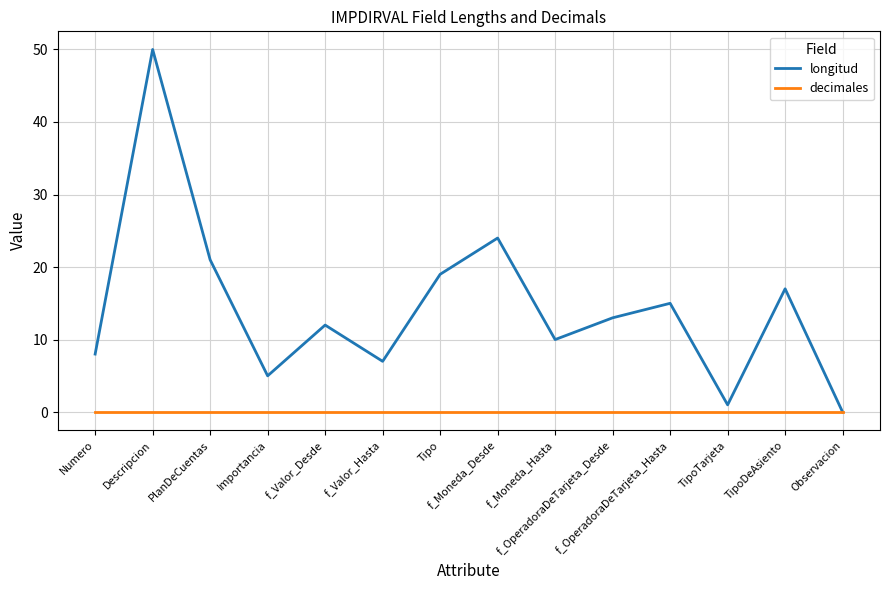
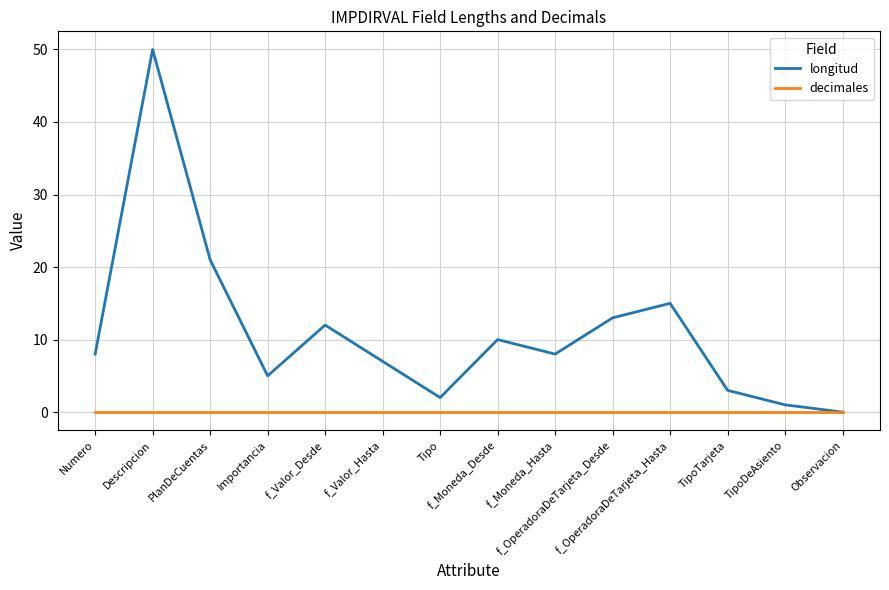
  {
    "longitud": {
      "Numero": 8,
      "Descripcion": 50,
      "PlanDeCuentas": 21,
      "Importancia": 5,
      "f_Valor_Desde": 12,
      "f_Valor_Hasta": 7,
-     "Tipo": 19,
-     "f_Moneda_Desde": 24,
-     "f_Moneda_Hasta": 10,
+     "Tipo": 2,
+     "f_Moneda_Desde": 10,
+     "f_Moneda_Hasta": 8,
      "f_OperadoraDeTarjeta_Desde": 13,
      "f_OperadoraDeTarjeta_Hasta": 15,
-     "TipoTarjeta": 1,
-     "TipoDeAsiento": 17
+     "TipoTarjeta": 3,
+     "TipoDeAsiento": 1
    },
    "decimales": {
      "Numero": 0,
      "Descripcion": 0,
      "PlanDeCuentas": 0,
      "Importancia": 0,
      "f_Valor_Desde": 0,
      "f_Valor_Hasta": 0,
      "Tipo": 0,
      "f_Moneda_Desde": 0,
      "f_Moneda_Hasta": 0,
      "f_OperadoraDeTarjeta_Desde": 0,
      "f_OperadoraDeTarjeta_Hasta": 0,
      "TipoTarjeta": 0,
      "TipoDeAsiento": 0
    }
  }
